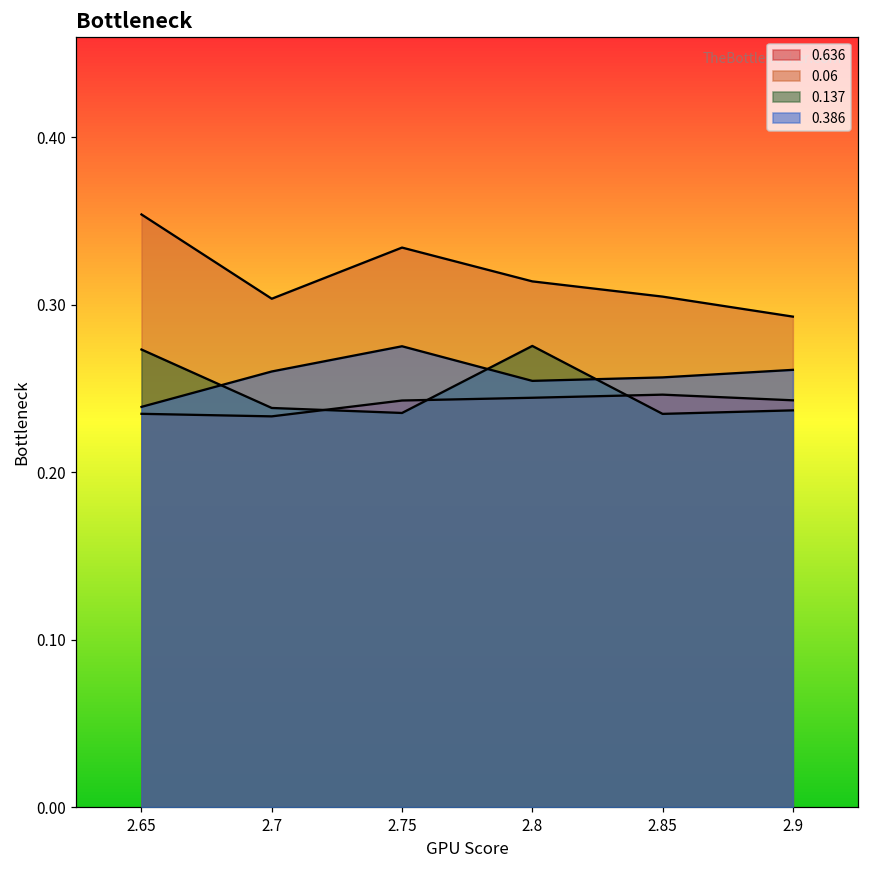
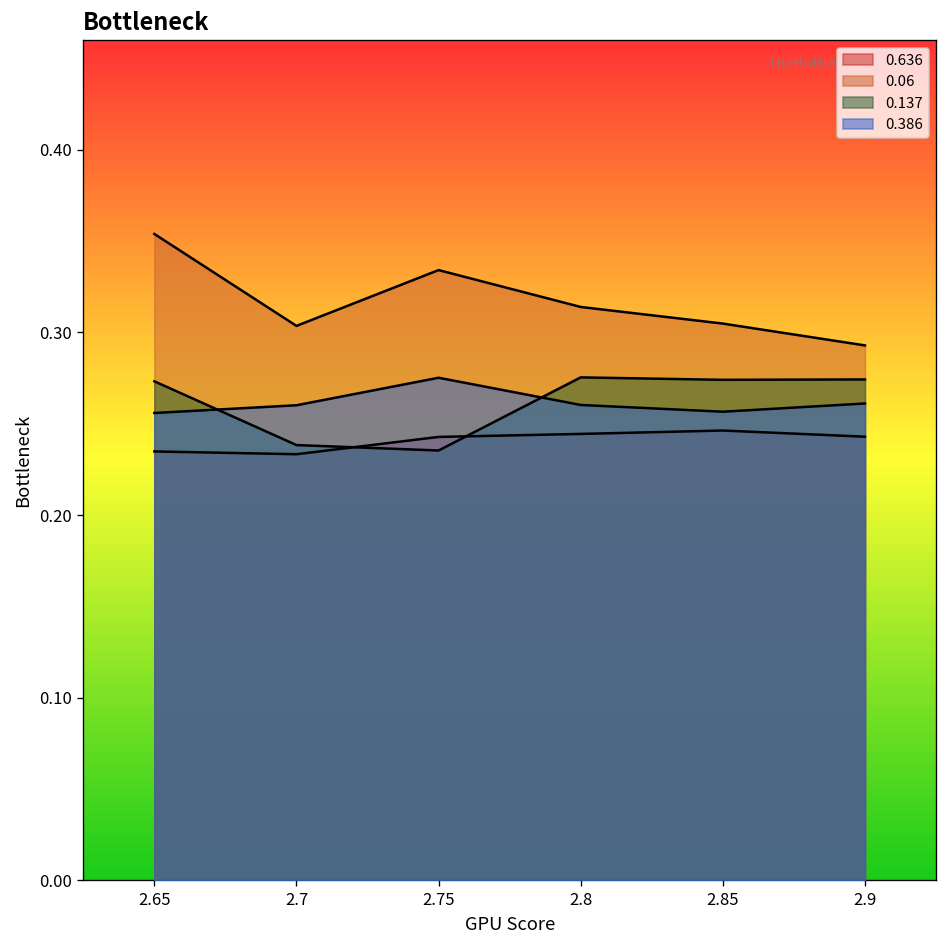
  {
    "0.137": {
      "2.65": 0.273,
      "2.7": 0.238,
      "2.75": 0.235,
      "2.8": 0.275,
-     "2.85": 0.235,
-     "2.9": 0.237
+     "2.85": 0.274,
+     "2.9": 0.274
    },
    "0.386": {
-     "2.65": 0.239,
+     "2.65": 0.256,
      "2.7": 0.260,
      "2.75": 0.275,
-     "2.8": 0.255,
+     "2.8": 0.260,
      "2.85": 0.257,
      "2.9": 0.261
    }
  }
